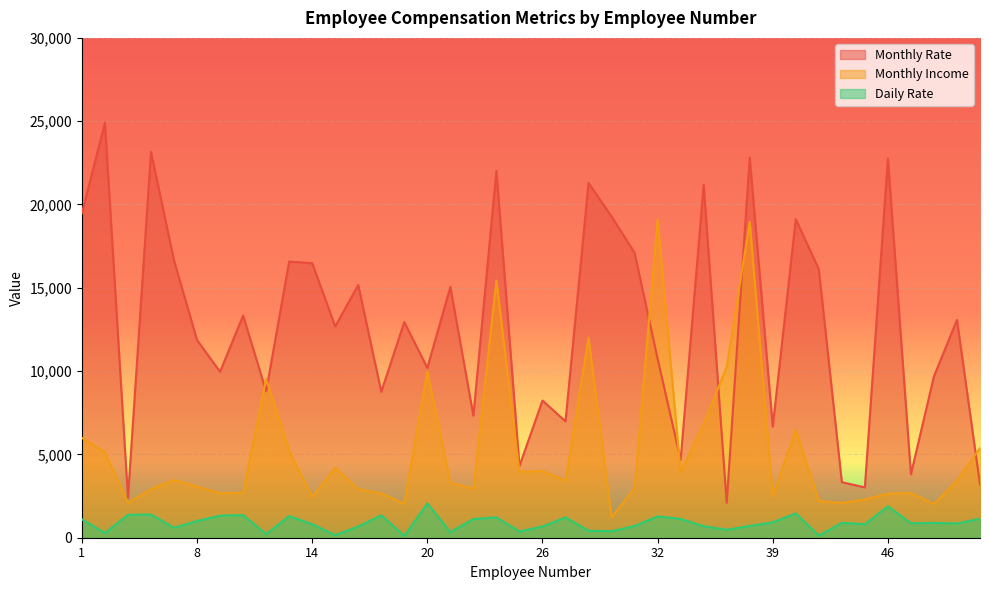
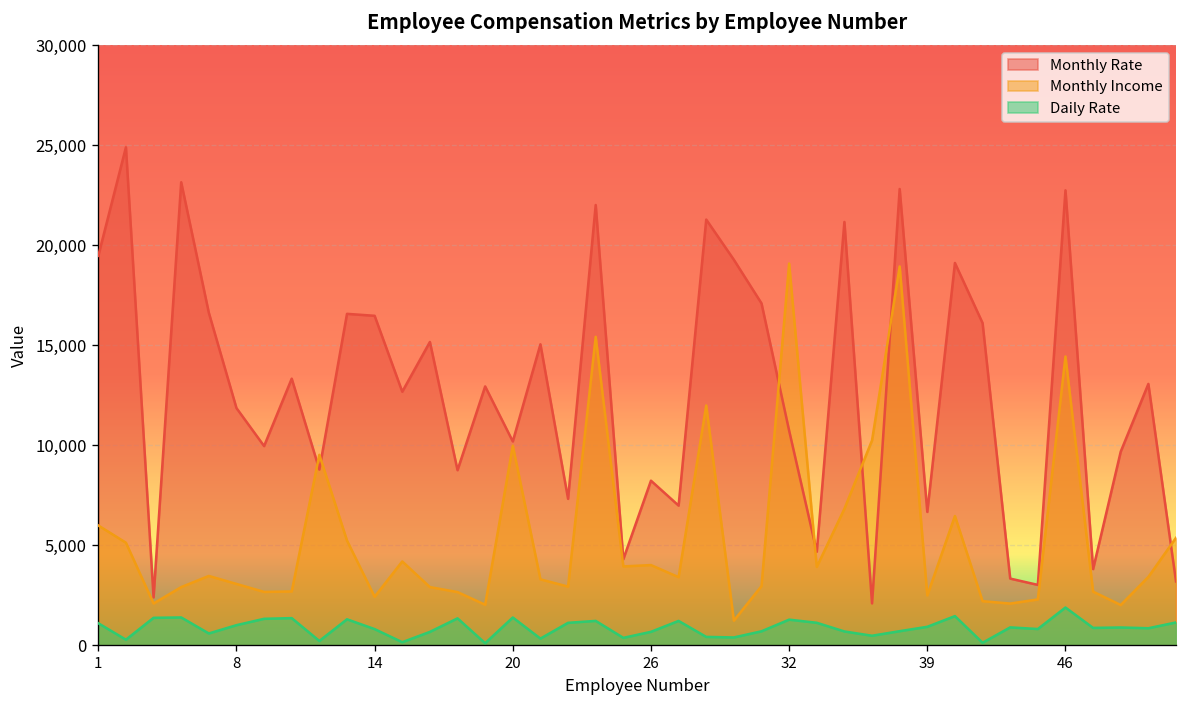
  {
    "Monthly Rate": {
      "20": "10,200",
      "46": "22,800"
    },
    "Monthly Income": {
      "20": "10,000",
-     "46": "2,600"
+     "46": "14,400"
    },
    "Daily Rate": {
-     "20": "2,100",
+     "20": "1,400",
      "46": "1,900"
    }
  }
